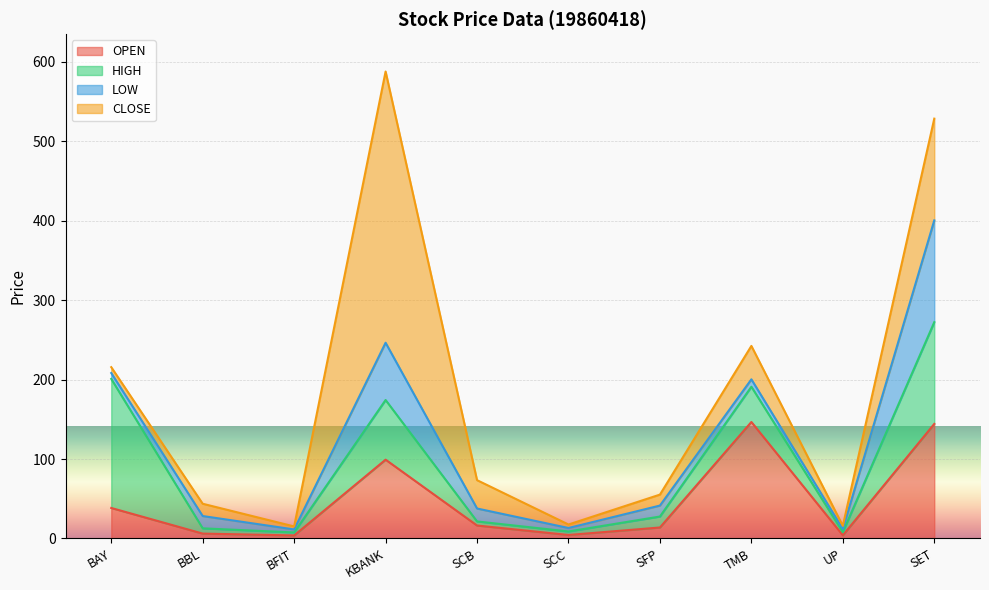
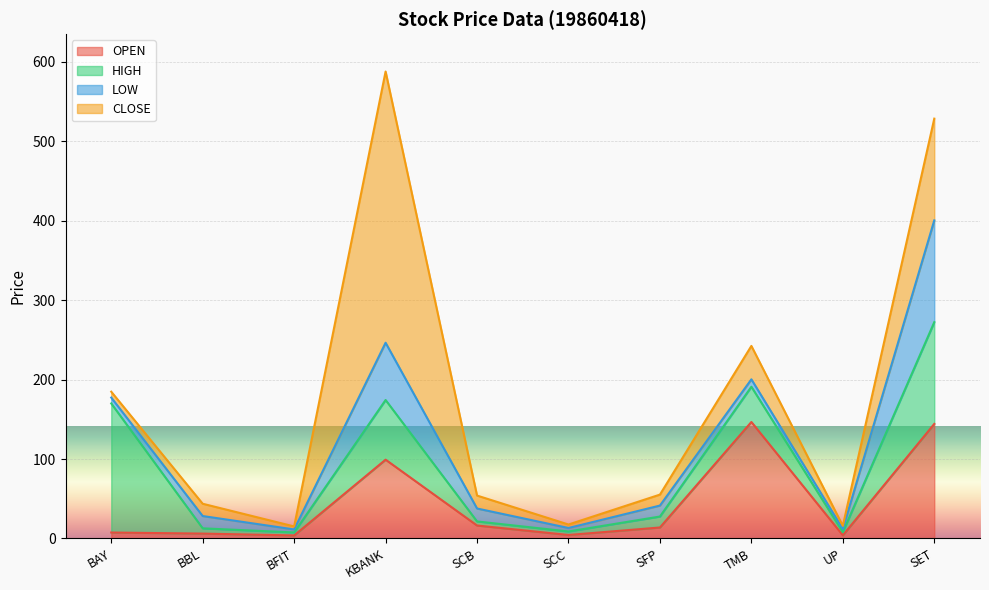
  {
    "OPEN": {
-     "BAY": 40,
+     "BAY": 10,
      "BBL": 10,
      "BFIT": 0,
      "KBANK": 100,
      "SCB": 20,
      "SCC": 0,
      "SFP": 10,
      "TMB": 150,
      "UP": 0,
      "SET": 140
    },
    "HIGH": {
      "BAY": 160,
      "BBL": 10,
      "BFIT": 0,
      "KBANK": 80,
      "SCB": 10,
      "SCC": 0,
      "SFP": 10,
      "TMB": 40,
      "UP": 0,
      "SET": 130
    },
    "LOW": {
      "BAY": 10,
      "BBL": 20,
      "BFIT": 0,
      "KBANK": 70,
      "SCB": 20,
      "SCC": 0,
      "SFP": 10,
      "TMB": 10,
      "UP": 0,
      "SET": 130
    },
    "CLOSE": {
      "BAY": 10,
      "BBL": 20,
      "BFIT": 0,
      "KBANK": 340,
-     "SCB": 40,
+     "SCB": 20,
      "SCC": 0,
      "SFP": 10,
      "TMB": 40,
      "UP": 0,
      "SET": 130
    }
  }
